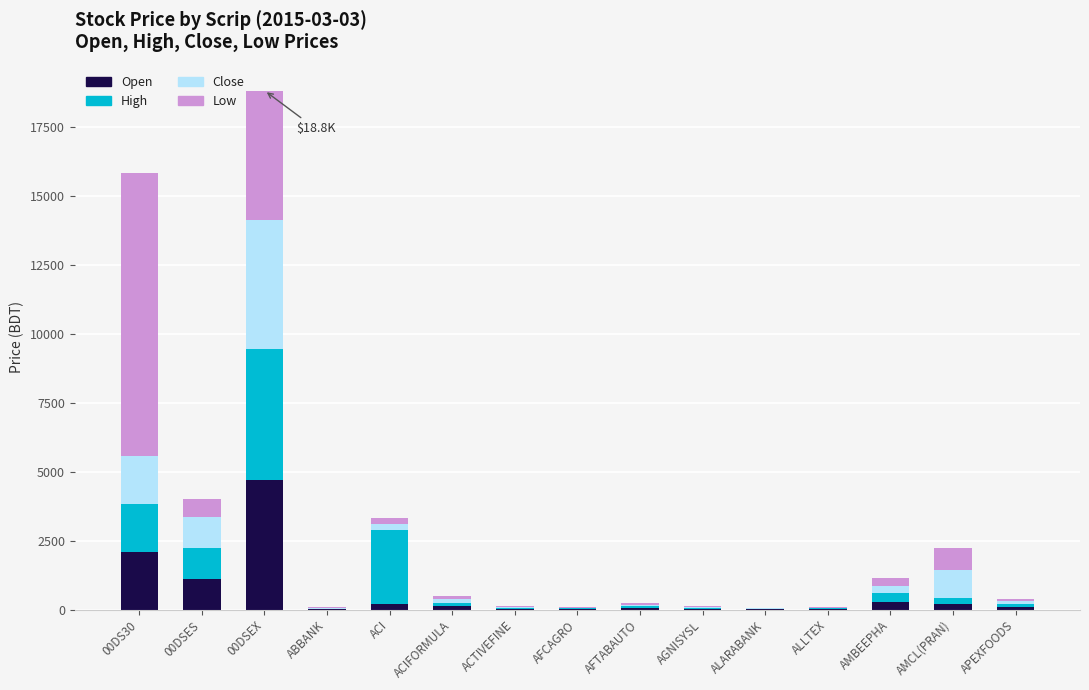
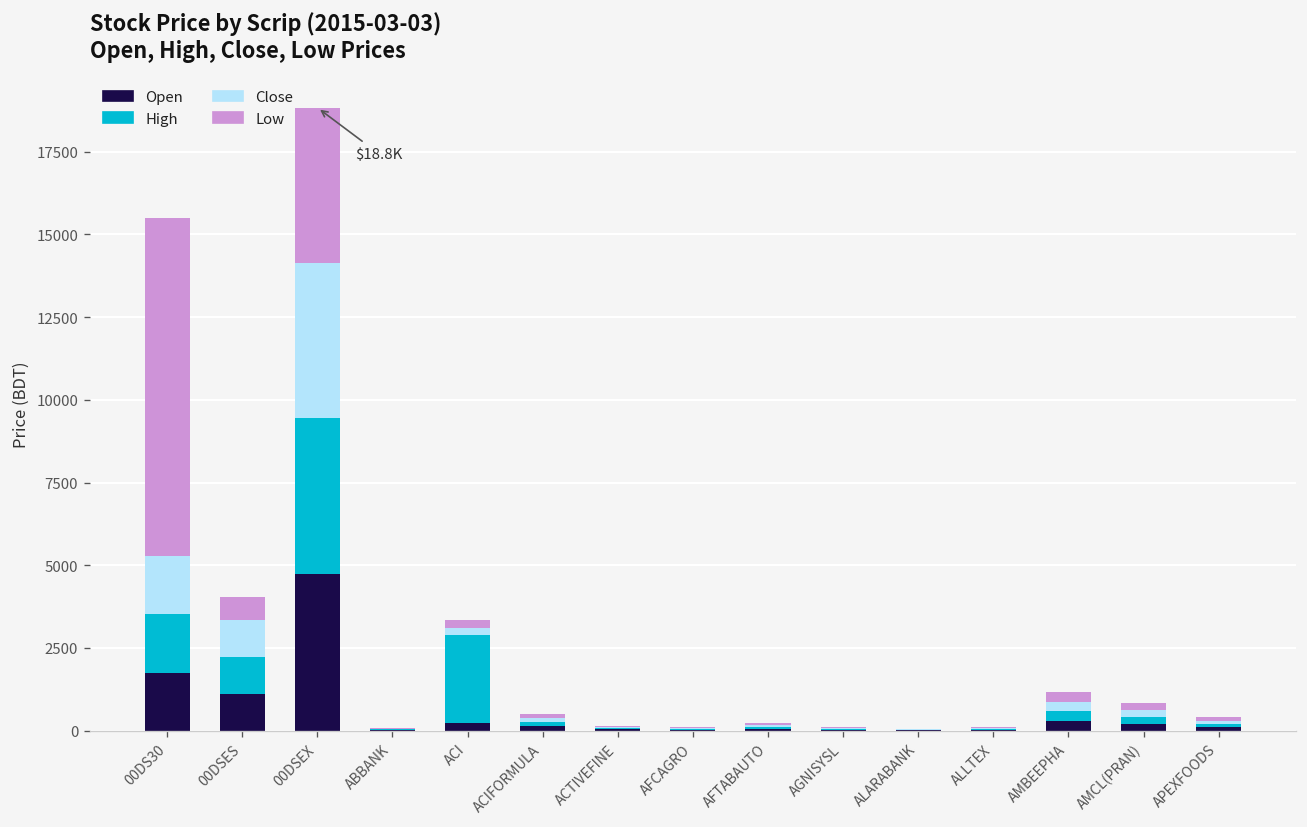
  {
    "Open": {
-     "00DS30": 2100,
+     "00DS30": 1800,
      "00DSES": 1100,
      "00DSEX": 4700,
      "ACI": 200,
      "ACIFORMULA": 100,
      "AMBEEPHA": 300,
      "AMCL(PRAN)": 200,
      "APEXFOODS": 100
    },
    "High": {
      "00DS30": 1800,
      "00DSES": 1100,
      "00DSEX": 4700,
      "ACI": 2700,
      "ACIFORMULA": 100,
      "AMBEEPHA": 300,
      "AMCL(PRAN)": 200,
      "APEXFOODS": 100
    },
    "Close": {
      "00DS30": 1700,
      "00DSES": 1100,
      "00DSEX": 4700,
      "ACI": 200,
      "ACIFORMULA": 100,
      "AMBEEPHA": 300,
-     "AMCL(PRAN)": 1000,
+     "AMCL(PRAN)": 200,
      "APEXFOODS": 100
    },
    "Low": {
      "00DS30": 10200,
      "00DSES": 700,
      "ACI": 200,
      "ACIFORMULA": 100,
      "AMBEEPHA": 300,
-     "AMCL(PRAN)": 800,
+     "AMCL(PRAN)": 200,
      "APEXFOODS": 100
    }
  }
